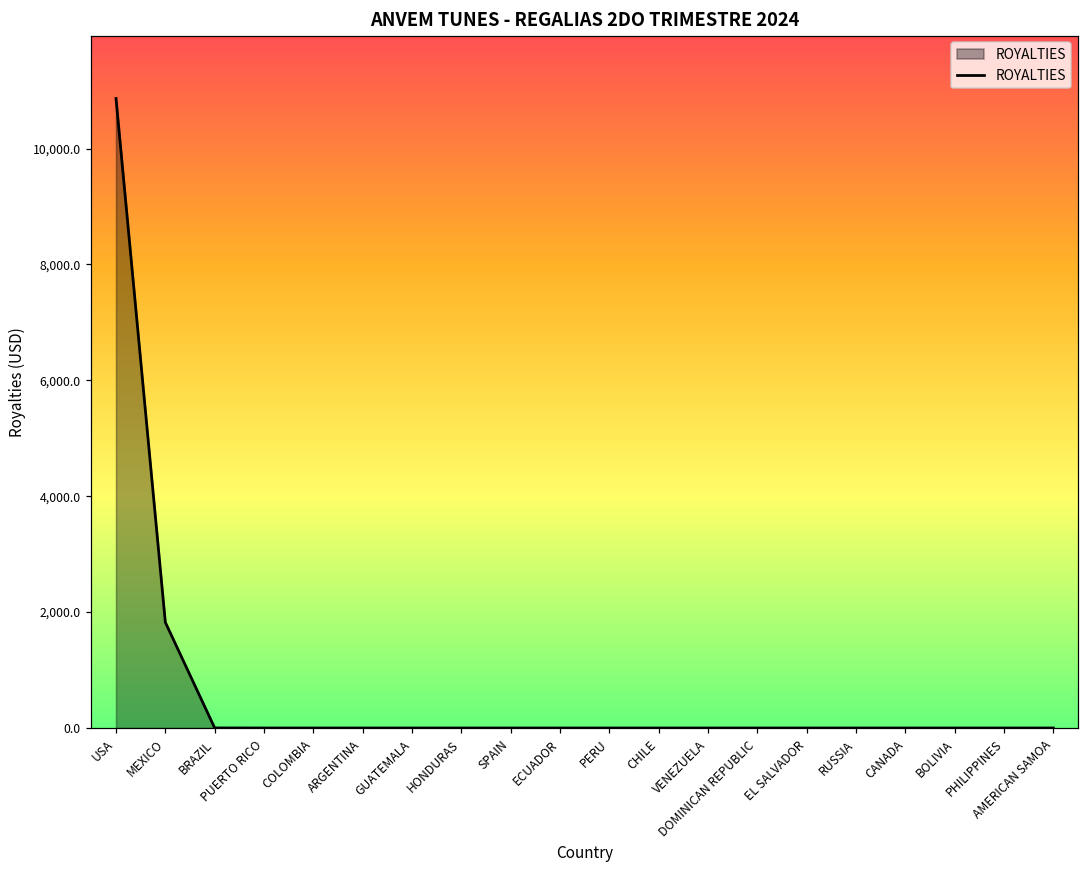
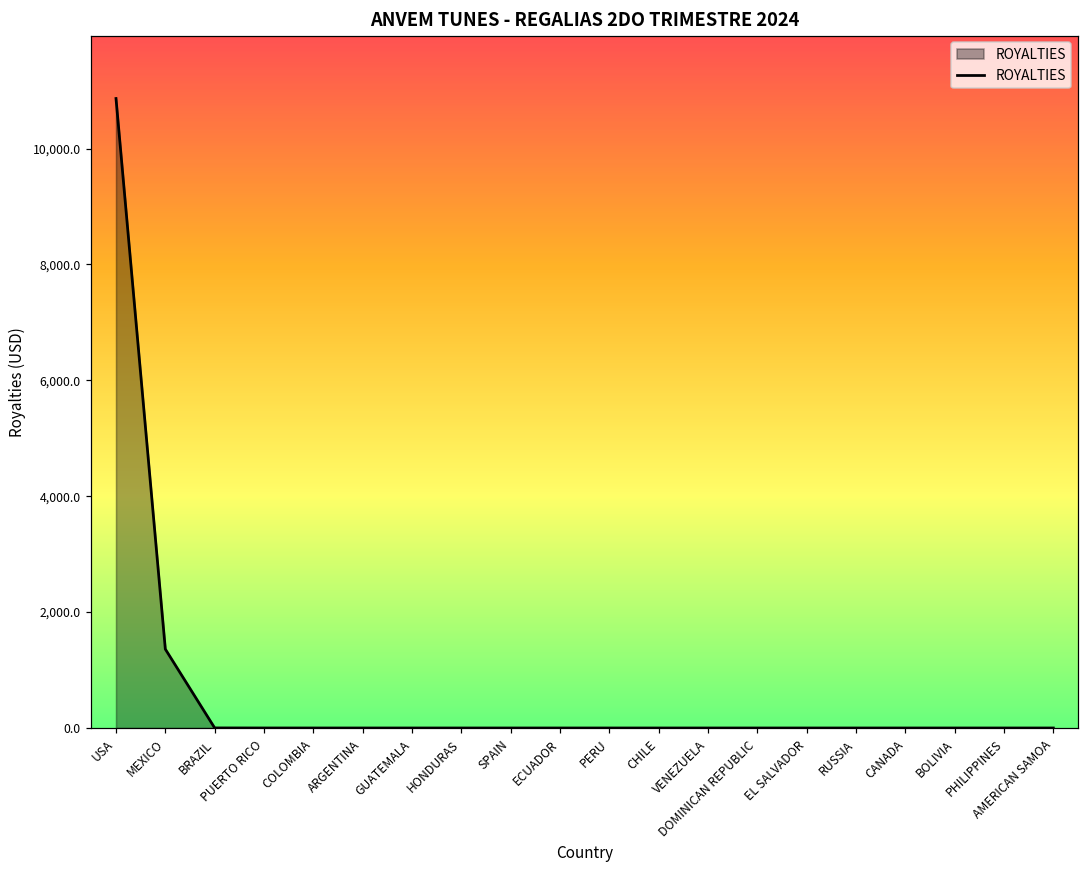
  {
    "USA": "10,900",
-   "MEXICO": "1,800",
+   "MEXICO": "1,400",
    "BRAZIL": "0",
    "PUERTO RICO": "0",
    "COLOMBIA": "0",
    "ARGENTINA": "0",
    "GUATEMALA": "0",
    "HONDURAS": "0",
    "SPAIN": "0",
    "ECUADOR": "0",
    "PERU": "0",
    "CHILE": "0",
    "VENEZUELA": "0",
    "DOMINICAN REPUBLIC": "0",
    "EL SALVADOR": "0",
    "RUSSIA": "0",
    "CANADA": "0",
    "BOLIVIA": "0",
    "PHILIPPINES": "0",
    "AMERICAN SAMOA": "0"
  }
